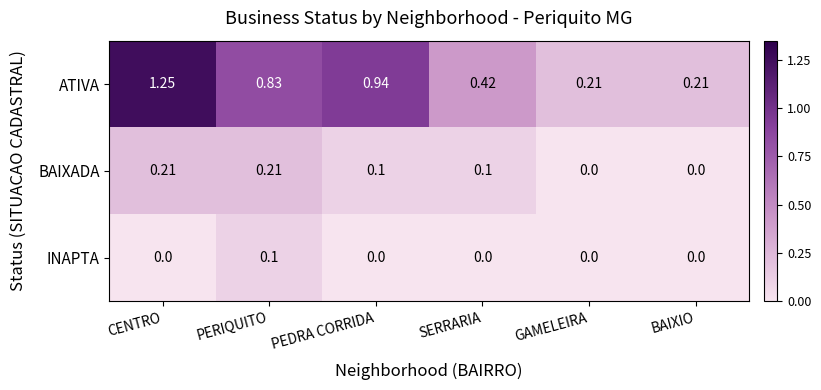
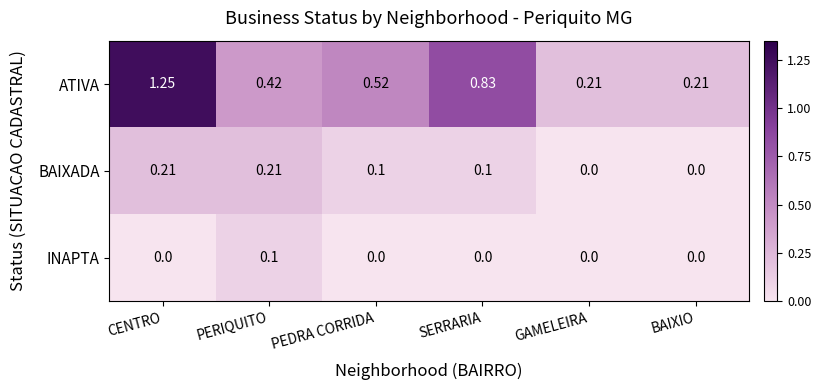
  {
    "ATIVA": {
      "CENTRO": 1.25,
-     "PERIQUITO": 0.83,
-     "PEDRA CORRIDA": 0.94,
-     "SERRARIA": 0.42,
+     "PERIQUITO": 0.42,
+     "PEDRA CORRIDA": 0.52,
+     "SERRARIA": 0.83,
      "GAMELEIRA": 0.21,
      "BAIXIO": 0.21
    },
    "BAIXADA": {
      "CENTRO": 0.21,
      "PERIQUITO": 0.21,
      "PEDRA CORRIDA": 0.1,
      "SERRARIA": 0.1,
      "GAMELEIRA": 0.0,
      "BAIXIO": 0.0
    },
    "INAPTA": {
      "CENTRO": 0.0,
      "PERIQUITO": 0.1,
      "PEDRA CORRIDA": 0.0,
      "SERRARIA": 0.0,
      "GAMELEIRA": 0.0,
      "BAIXIO": 0.0
    }
  }
